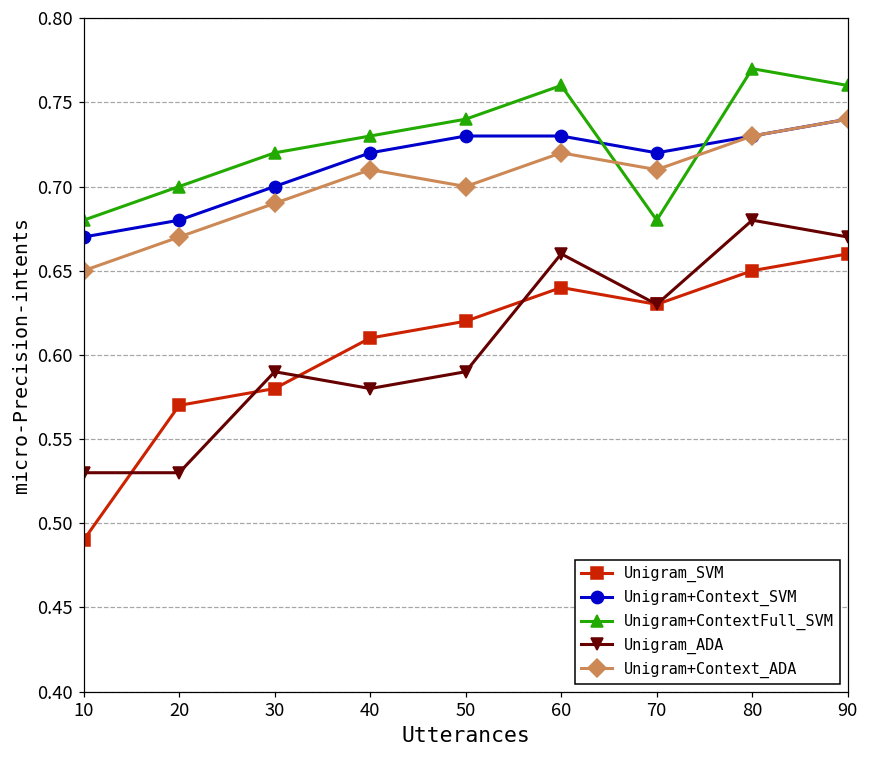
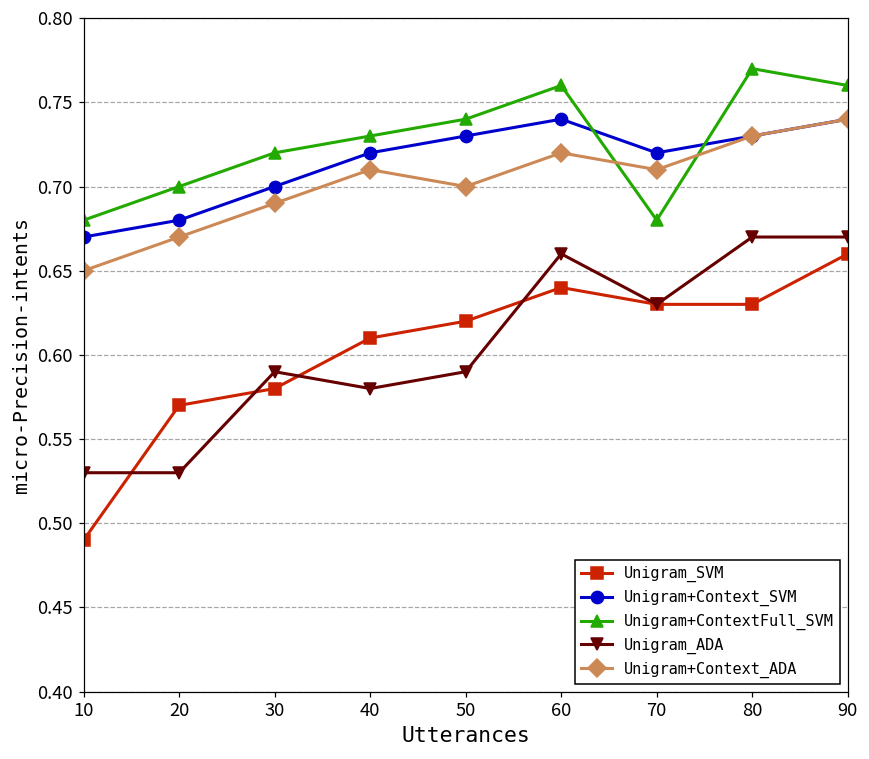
  {
    "Unigram_SVM": {
      "10": 0.49,
      "20": 0.57,
      "30": 0.58,
      "40": 0.61,
      "50": 0.62,
      "60": 0.64,
-     "80": 0.65,
+     "80": 0.63,
      "90": 0.66
    },
    "Unigram+Context_SVM": {
      "10": 0.67,
      "20": 0.68,
      "30": 0.70,
      "40": 0.72,
      "50": 0.73,
-     "60": 0.73,
+     "60": 0.74,
      "70": 0.72
    },
    "Unigram+ContextFull_SVM": {
      "10": 0.68,
      "20": 0.70,
      "30": 0.72,
      "40": 0.73,
      "50": 0.74,
      "60": 0.76,
      "70": 0.68,
      "80": 0.77,
      "90": 0.76
    },
    "Unigram_ADA": {
      "10": 0.53,
      "20": 0.53,
      "30": 0.59,
      "40": 0.58,
      "50": 0.59,
      "60": 0.66,
-     "80": 0.68,
+     "80": 0.67,
      "90": 0.67
    },
    "Unigram+Context_ADA": {
      "10": 0.65,
      "20": 0.67,
      "30": 0.69,
      "40": 0.71,
      "50": 0.70,
      "60": 0.72,
      "70": 0.71
    }
  }
